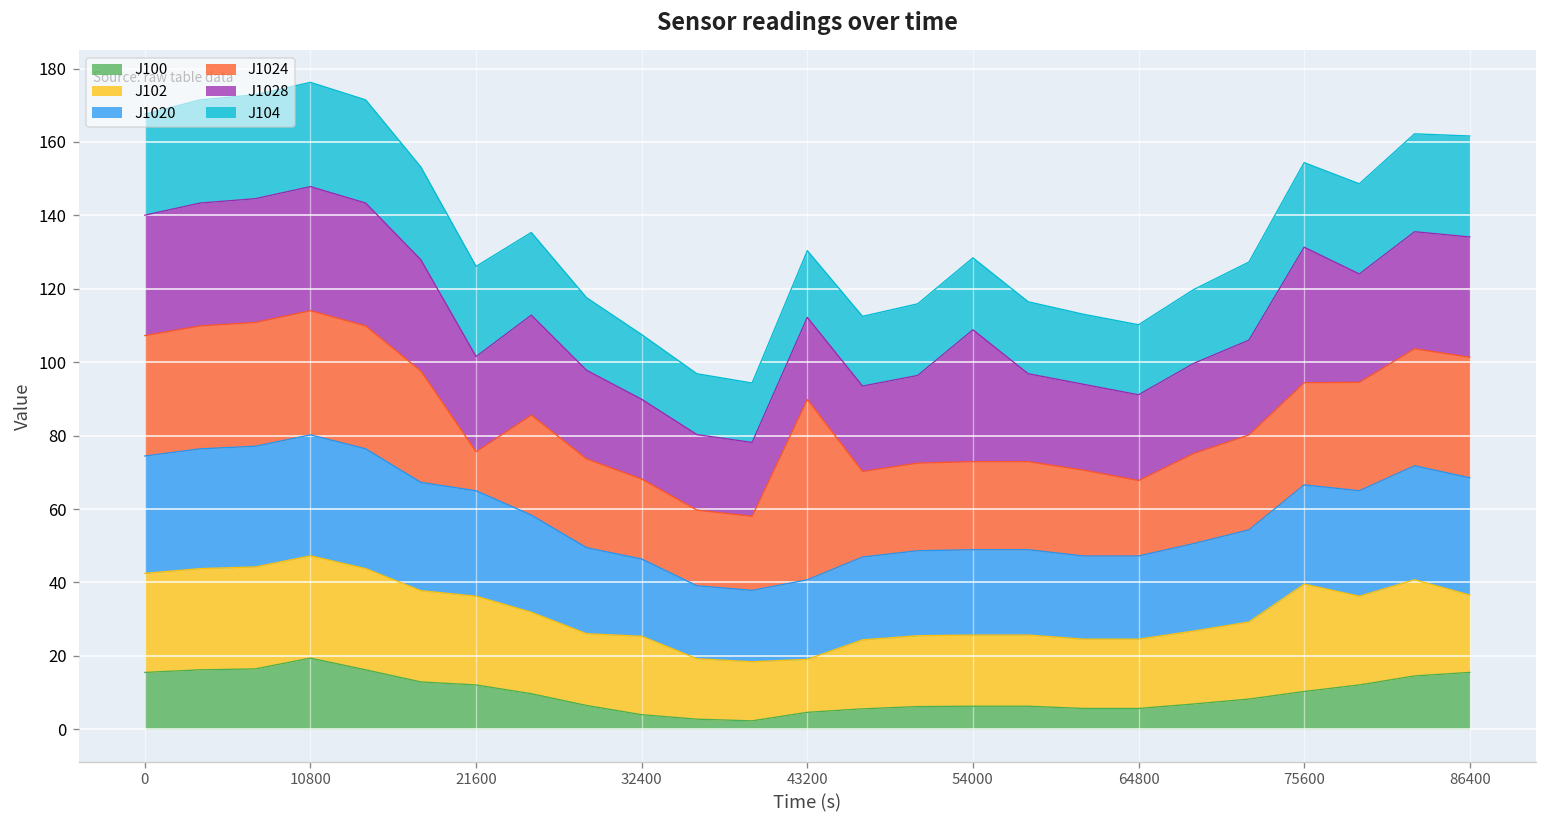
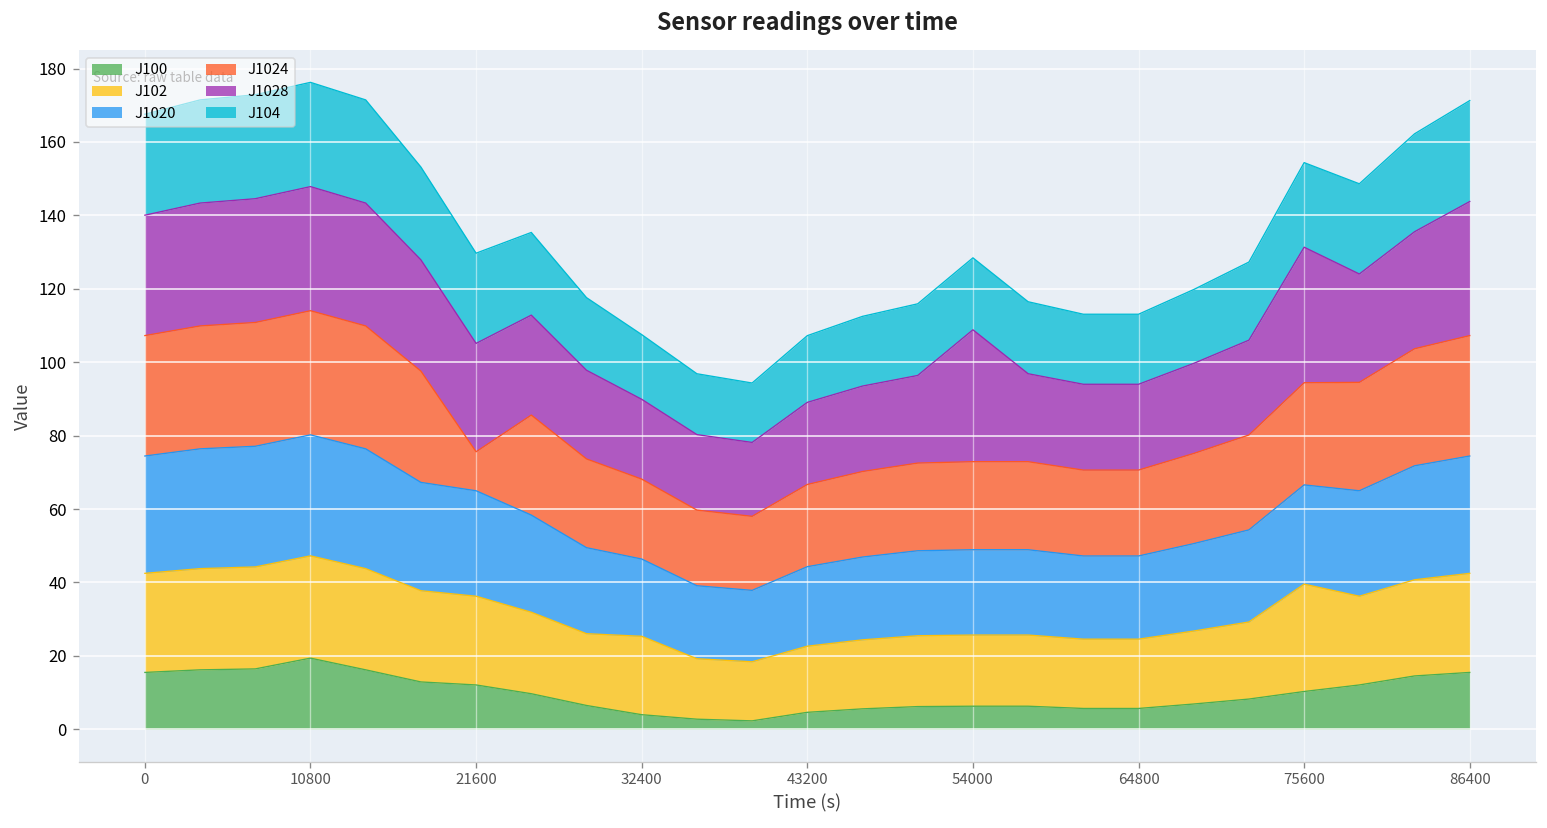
  {
    "J100": {
      "0": 15,
      "10800": 19,
      "21600": 12,
      "32400": 4,
      "43200": 5,
      "54000": 6,
      "64800": 6,
      "75600": 10,
      "86400": 15
    },
    "J102": {
      "0": 27,
      "10800": 28,
      "21600": 24,
      "32400": 21,
-     "43200": 14,
+     "43200": 18,
      "54000": 19,
      "64800": 19,
      "75600": 29,
-     "86400": 21
+     "86400": 27
    },
    "J1024": {
      "0": 33,
      "10800": 34,
      "21600": 11,
      "32400": 22,
-     "43200": 49,
+     "43200": 22,
      "54000": 24,
-     "64800": 21,
+     "64800": 23,
      "75600": 28,
      "86400": 33
    },
    "J1028": {
      "0": 33,
      "10800": 34,
-     "21600": 26,
+     "21600": 30,
      "32400": 22,
      "43200": 22,
      "54000": 36,
      "64800": 23,
      "75600": 37,
-     "86400": 33
+     "86400": 37
    }
  }
